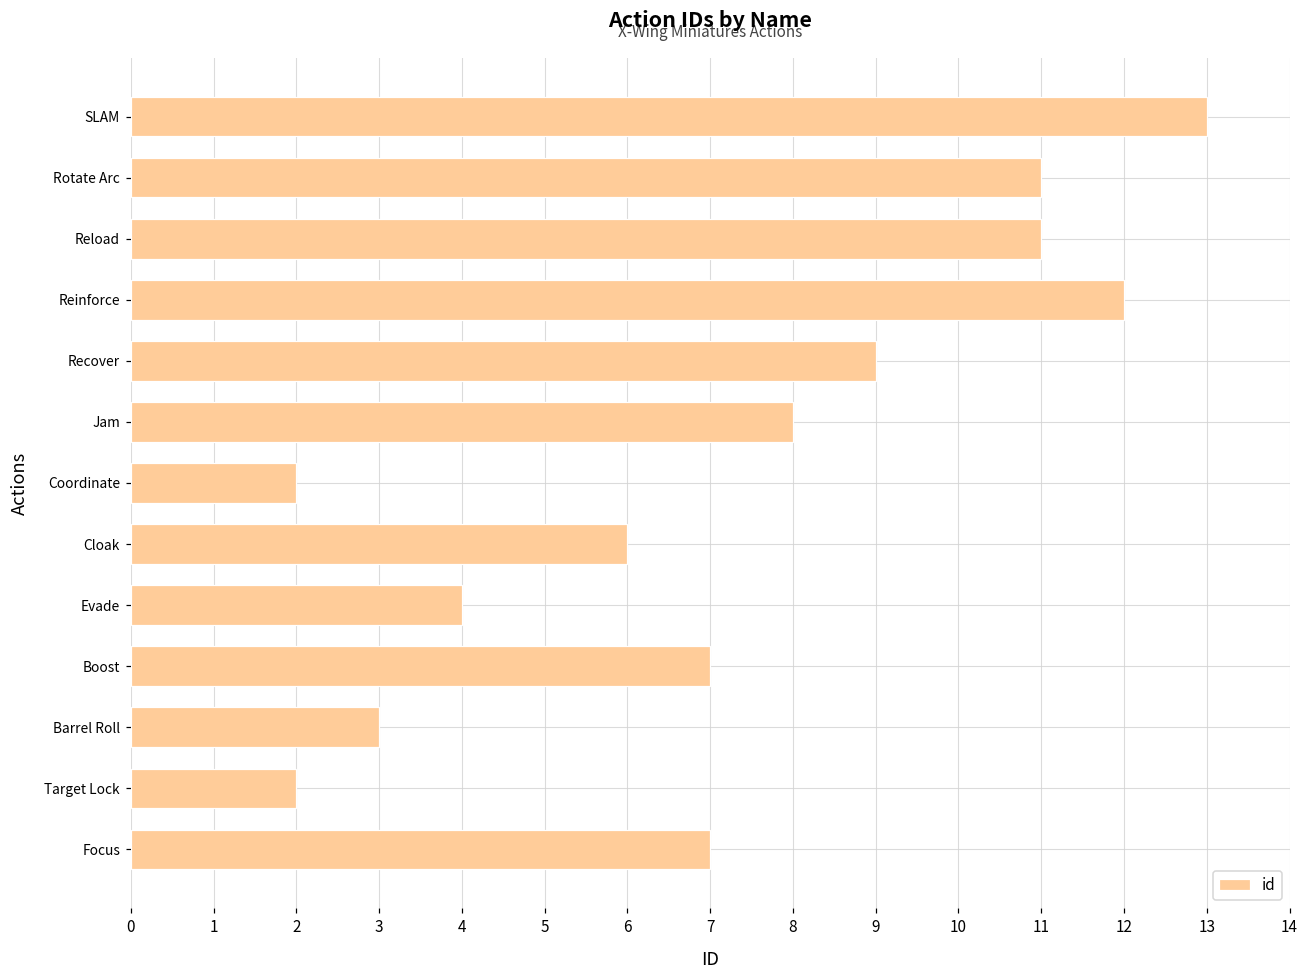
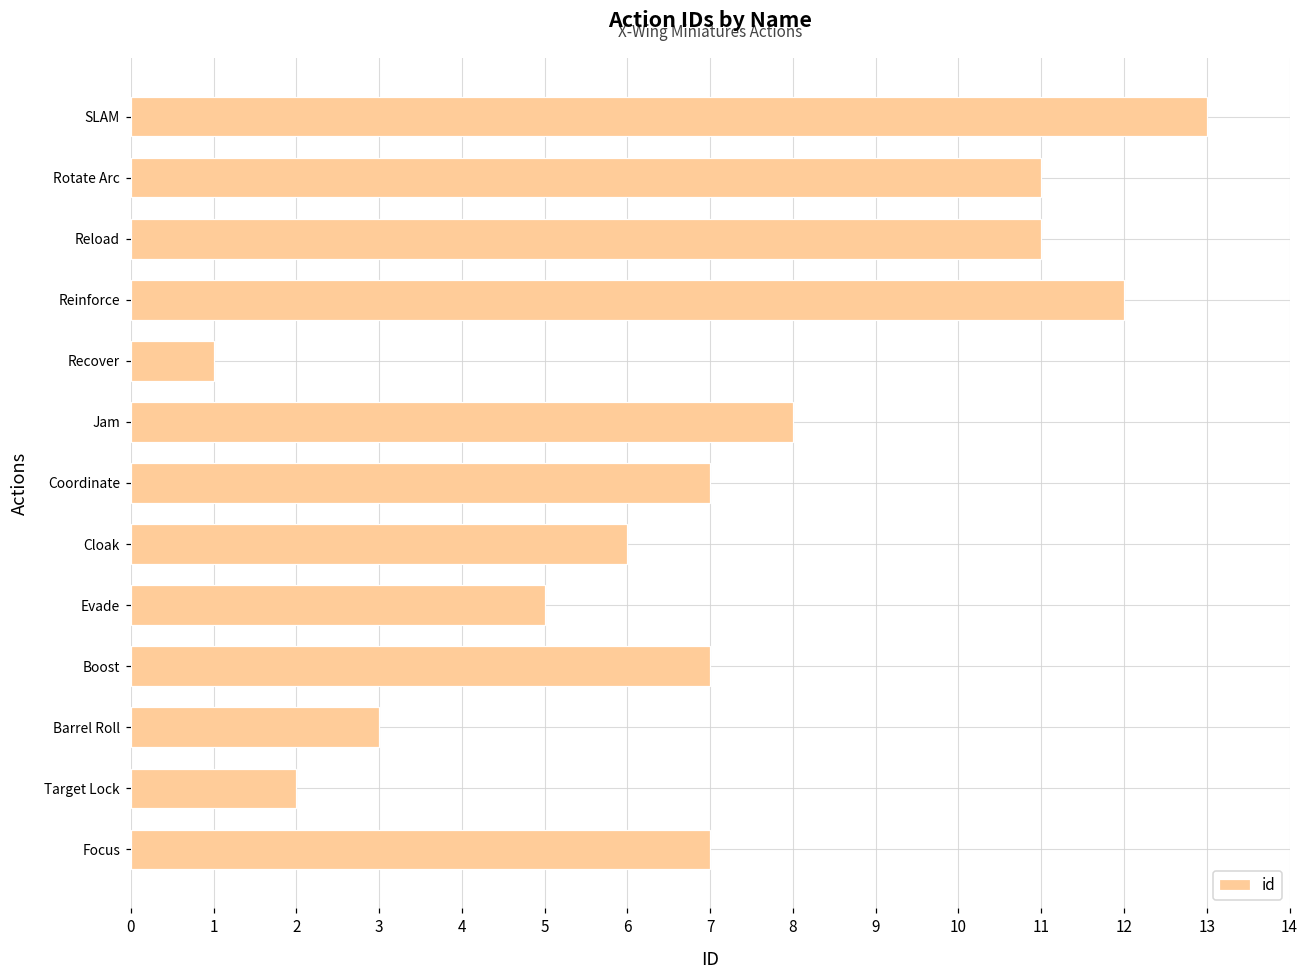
  {
    "SLAM": 13,
    "Rotate Arc": 11,
    "Reload": 11,
    "Reinforce": 12,
-   "Recover": 9,
+   "Recover": 1,
    "Jam": 8,
-   "Coordinate": 2,
+   "Coordinate": 7,
    "Cloak": 6,
-   "Evade": 4,
+   "Evade": 5,
    "Boost": 7,
    "Barrel Roll": 3,
    "Target Lock": 2,
    "Focus": 7
  }
